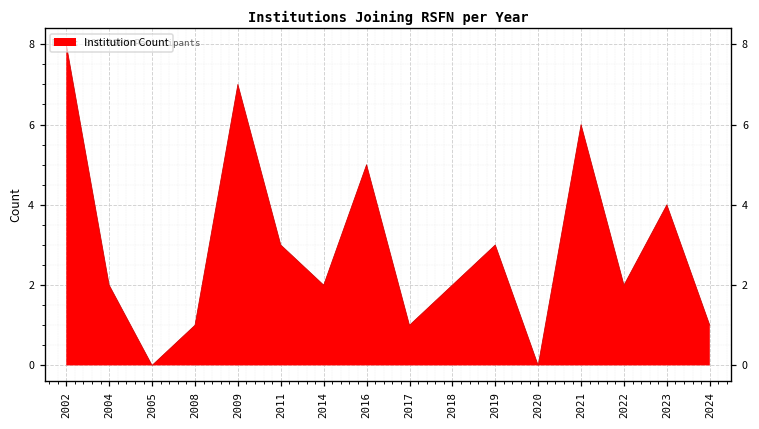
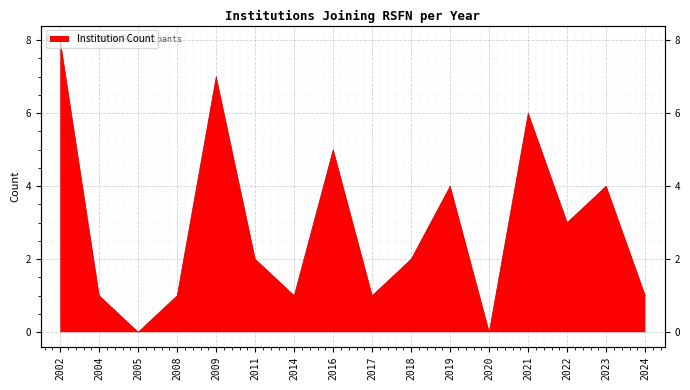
  {
-   "2004": 2,
+   "2004": 1,
    "2005": 0,
    "2008": 1,
    "2009": 7,
-   "2011": 3,
-   "2014": 2,
+   "2011": 2,
+   "2014": 1,
    "2016": 5,
    "2017": 1,
    "2018": 2,
-   "2019": 3,
+   "2019": 4,
    "2020": 0,
    "2021": 6,
-   "2022": 2,
+   "2022": 3,
    "2023": 4,
    "2024": 1
  }
